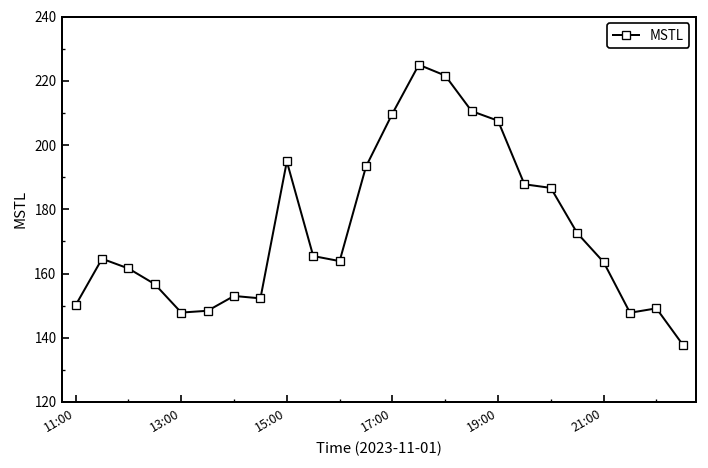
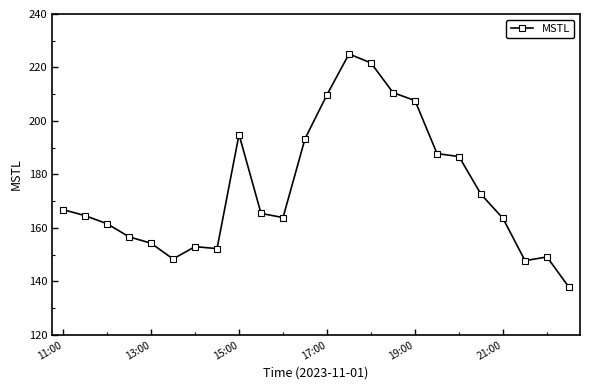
  {
-   "11:00": 150,
-   "13:00": 148,
+   "11:00": 167,
+   "13:00": 154,
    "15:00": 195,
    "17:00": 210,
    "19:00": 208,
    "21:00": 164
  }
